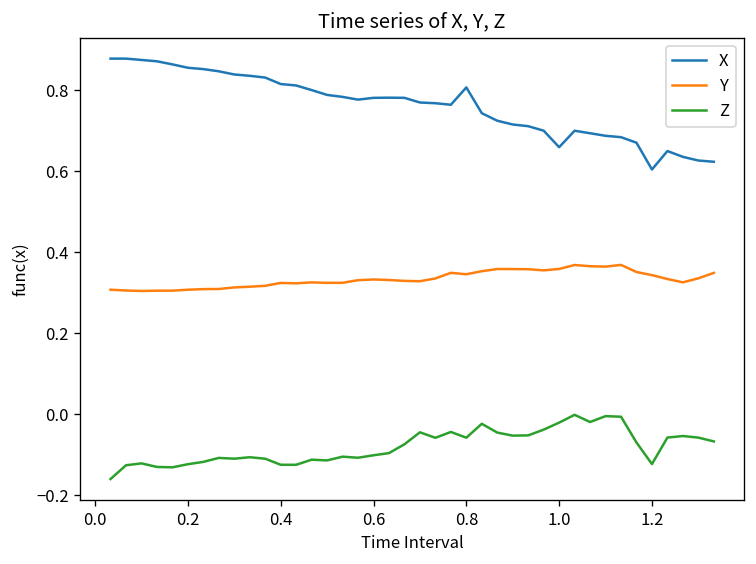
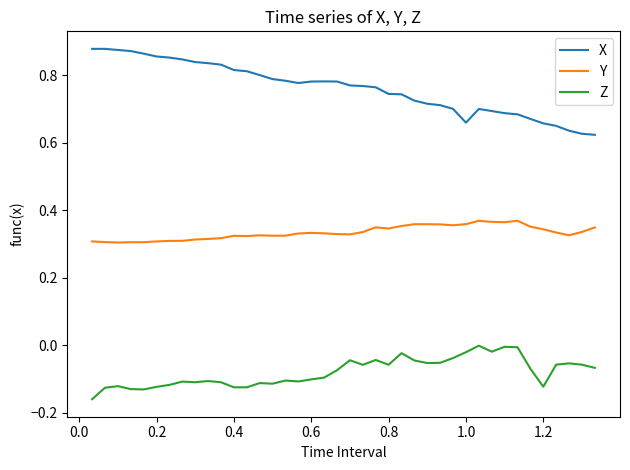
  {
    "X": {
      "0.2": 0.86,
      "0.4": 0.82,
      "0.6": 0.78,
-     "0.8": 0.81,
+     "0.8": 0.74,
      "1.0": 0.66,
-     "1.2": 0.60
+     "1.2": 0.66
    },
    "Y": {
      "0.2": 0.31,
      "0.4": 0.32,
      "0.6": 0.33,
      "0.8": 0.35,
      "1.0": 0.36,
      "1.2": 0.34
    },
    "Z": {
      "0.2": -0.12,
      "0.4": -0.12,
      "0.6": -0.10,
      "0.8": -0.06,
      "1.0": -0.02,
      "1.2": -0.12
    }
  }
